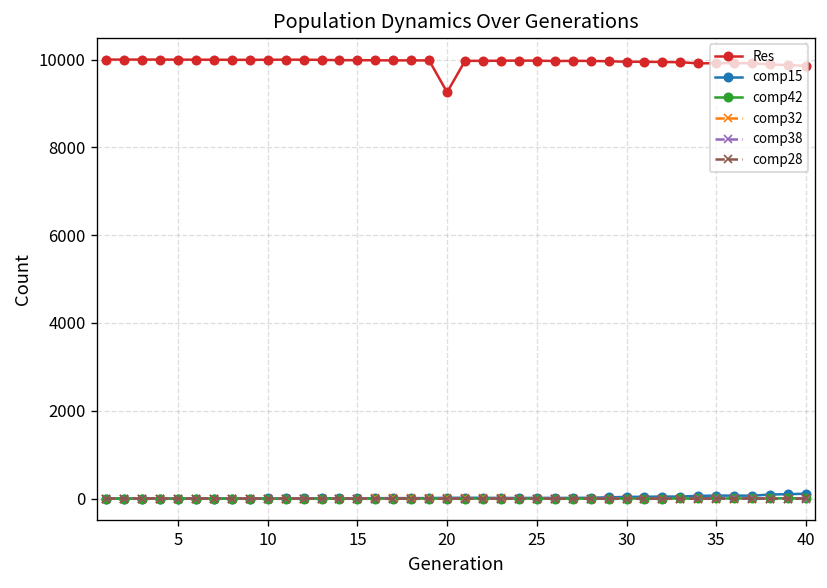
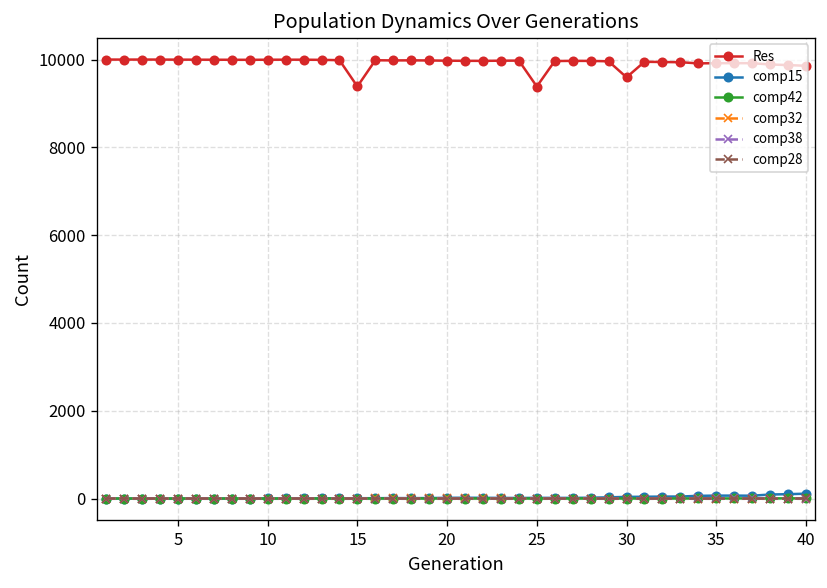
  {
    "Res": {
      "5": 10000,
      "10": 10000,
-     "15": 10000,
-     "20": 9300,
-     "25": 10000,
-     "30": 10000
+     "15": 9400,
+     "20": 10000,
+     "25": 9400,
+     "30": 9600
    },
    "comp15": {
      "40": 100
    },
    "comp28": {
      "40": 0
    }
  }
